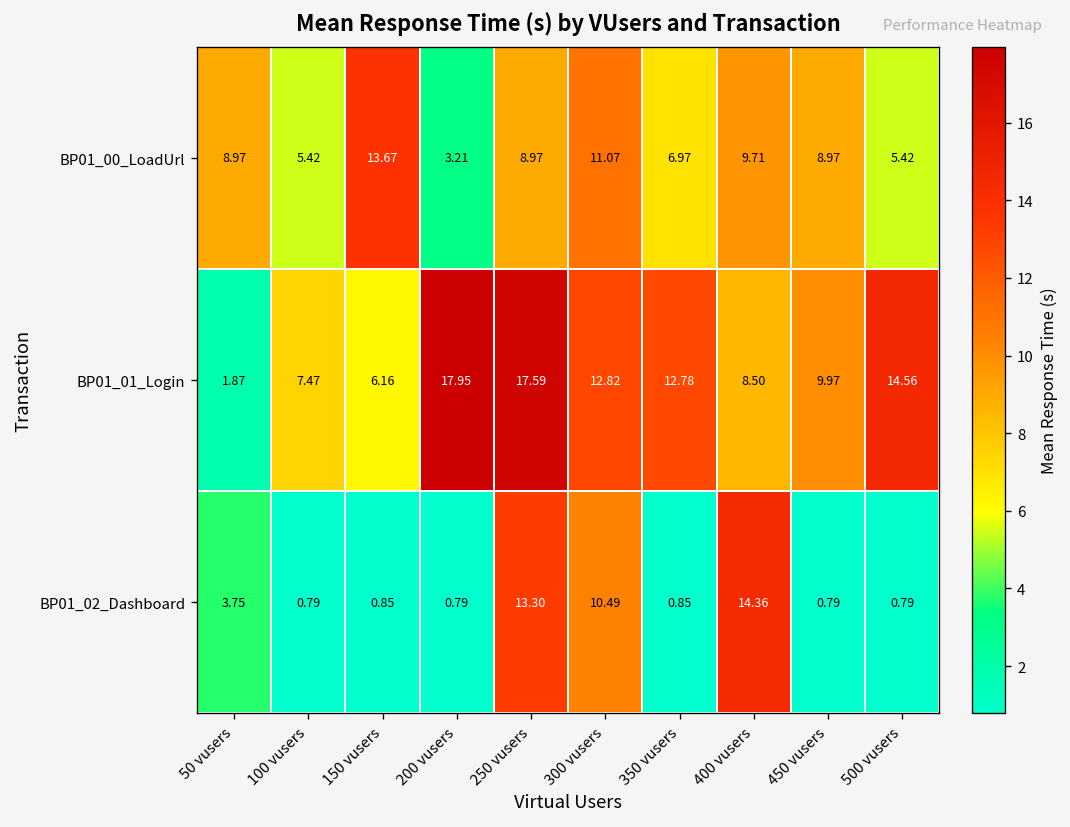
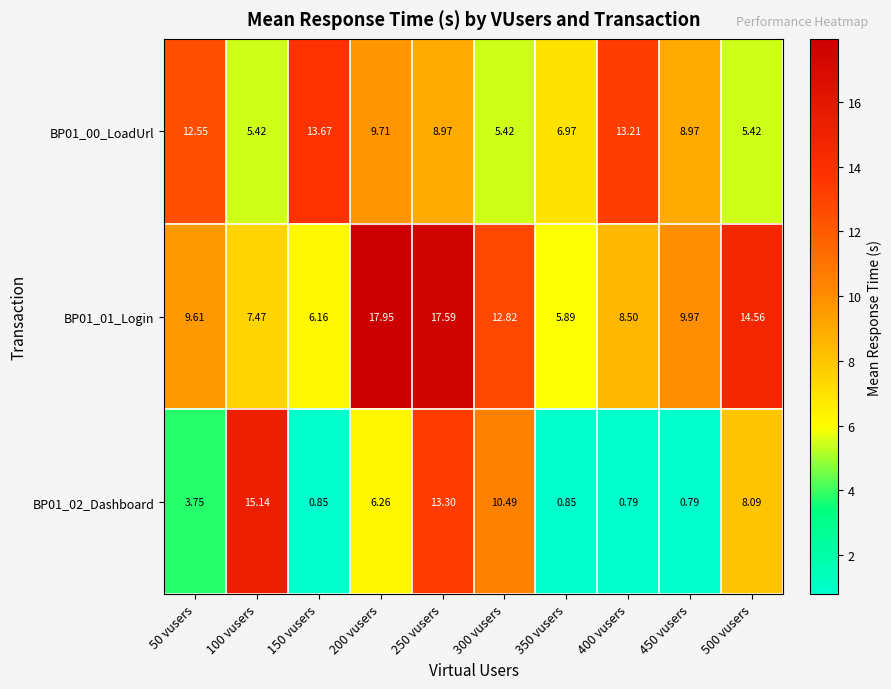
  {
    "BP01_00_LoadUrl": {
-     "50 vusers": 8.97,
+     "50 vusers": 12.55,
      "100 vusers": 5.42,
      "150 vusers": 13.67,
-     "200 vusers": 3.21,
+     "200 vusers": 9.71,
      "250 vusers": 8.97,
-     "300 vusers": 11.07,
+     "300 vusers": 5.42,
      "350 vusers": 6.97,
-     "400 vusers": 9.71,
+     "400 vusers": 13.21,
      "450 vusers": 8.97,
      "500 vusers": 5.42
    },
    "BP01_01_Login": {
-     "50 vusers": 1.87,
+     "50 vusers": 9.61,
      "100 vusers": 7.47,
      "150 vusers": 6.16,
      "200 vusers": 17.95,
      "250 vusers": 17.59,
      "300 vusers": 12.82,
-     "350 vusers": 12.78,
+     "350 vusers": 5.89,
      "400 vusers": 8.50,
      "450 vusers": 9.97,
      "500 vusers": 14.56
    },
    "BP01_02_Dashboard": {
      "50 vusers": 3.75,
-     "100 vusers": 0.79,
+     "100 vusers": 15.14,
      "150 vusers": 0.85,
-     "200 vusers": 0.79,
+     "200 vusers": 6.26,
      "250 vusers": 13.30,
      "300 vusers": 10.49,
      "350 vusers": 0.85,
-     "400 vusers": 14.36,
+     "400 vusers": 0.79,
      "450 vusers": 0.79,
-     "500 vusers": 0.79
+     "500 vusers": 8.09
    }
  }
